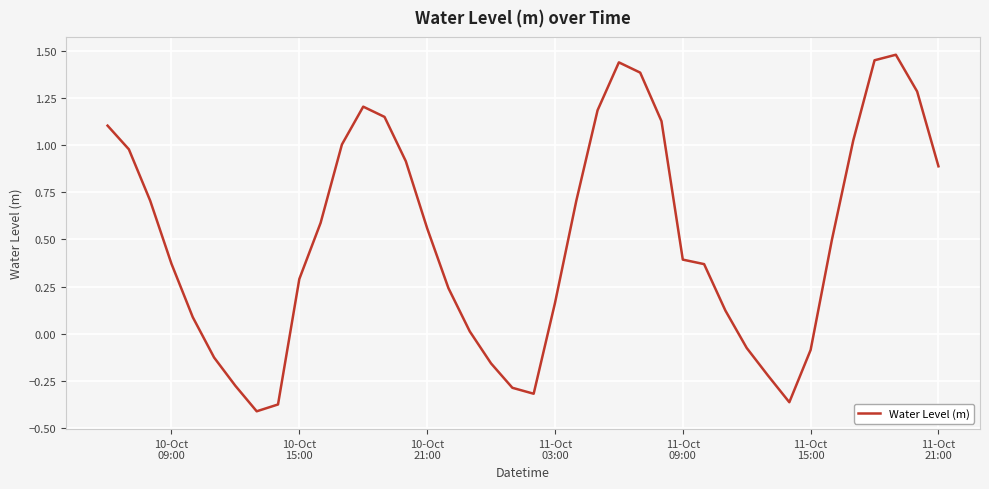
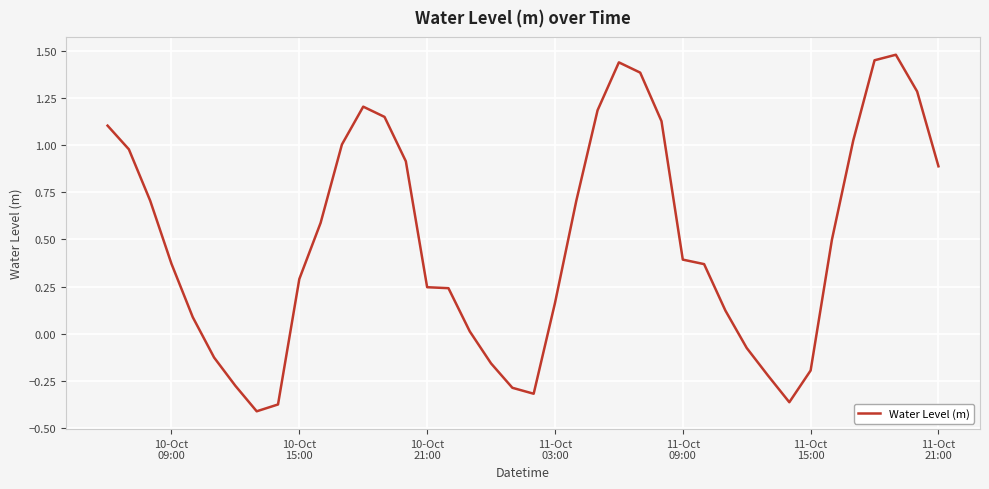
  {
    "10-Oct 09:00": 0.37,
    "10-Oct 15:00": 0.29,
-   "10-Oct 21:00": 0.56,
+   "10-Oct 21:00": 0.25,
    "11-Oct 03:00": 0.16,
    "11-Oct 09:00": 0.39,
-   "11-Oct 15:00": -0.09,
+   "11-Oct 15:00": -0.19,
    "11-Oct 21:00": 0.89
  }
